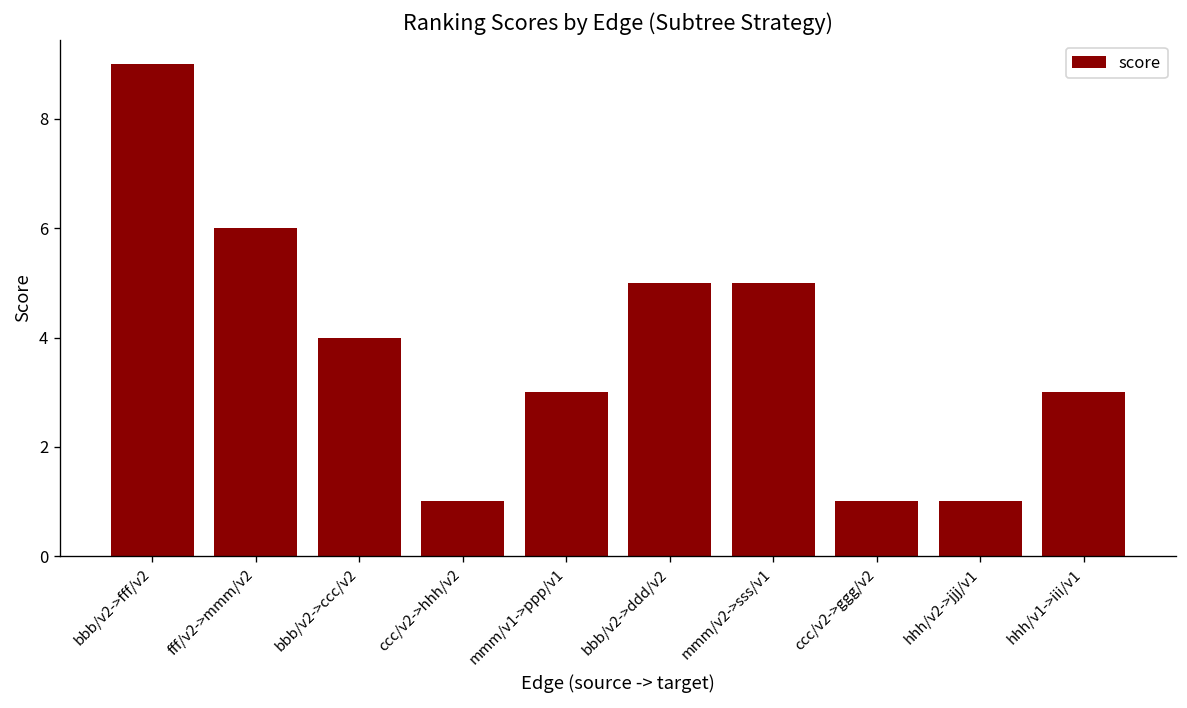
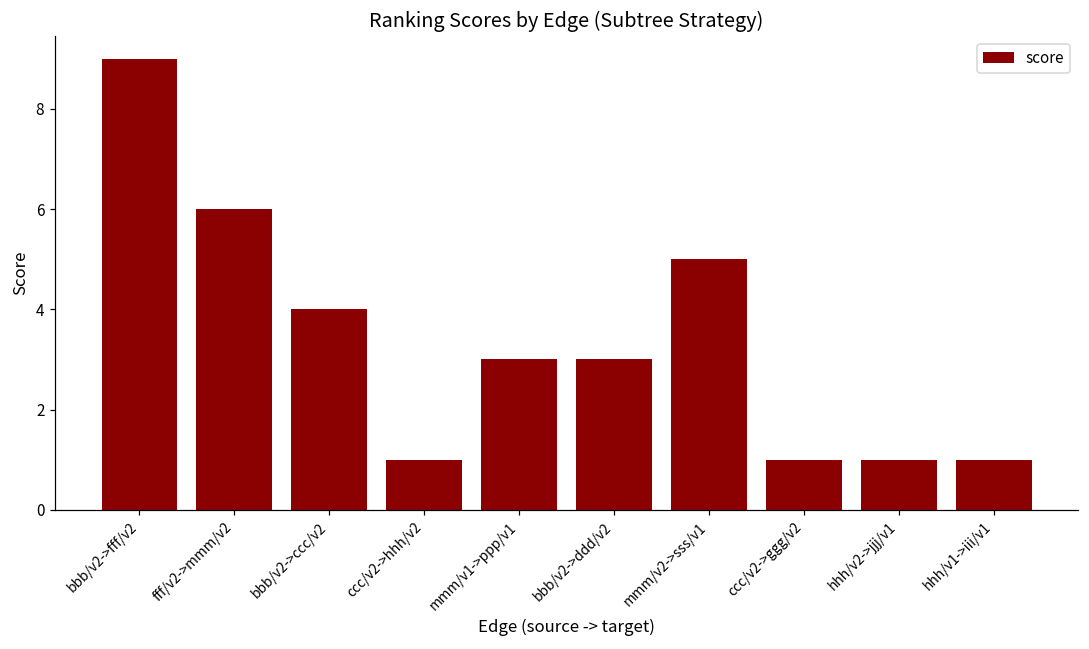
  {
    "bbb/v2->fff/v2": 9,
    "fff/v2->mmm/v2": 6,
    "bbb/v2->ccc/v2": 4,
    "ccc/v2->hhh/v2": 1,
    "mmm/v1->ppp/v1": 3,
-   "bbb/v2->ddd/v2": 5,
+   "bbb/v2->ddd/v2": 3,
    "mmm/v2->sss/v1": 5,
    "ccc/v2->ggg/v2": 1,
    "hhh/v2->jjj/v1": 1,
-   "hhh/v1->iii/v1": 3
+   "hhh/v1->iii/v1": 1
  }
